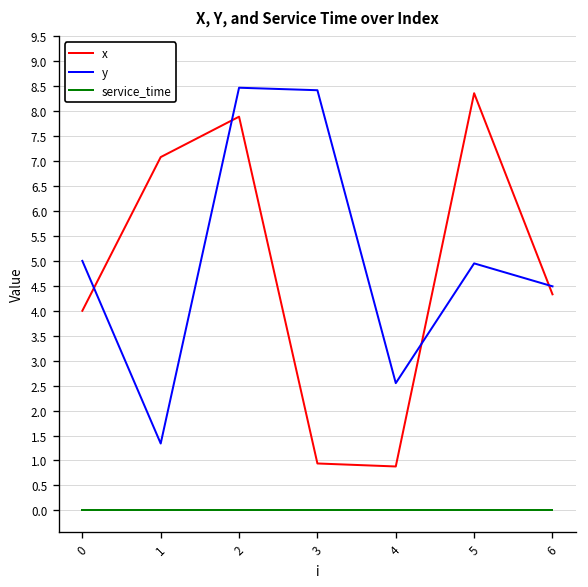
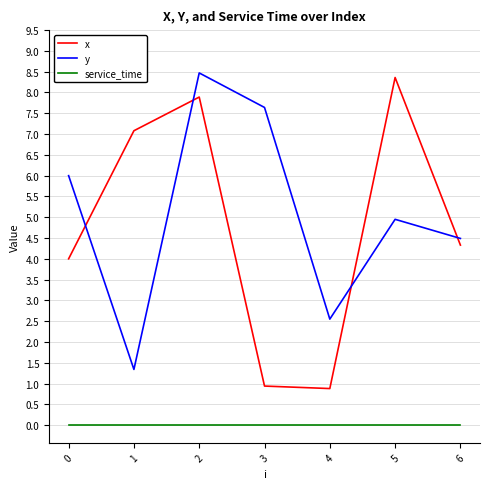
  {
    "x": {
      "0": 4.0,
      "1": 7.1,
      "2": 7.9,
      "3": 0.9,
      "4": 0.9,
      "5": 8.4,
      "6": 4.3
    },
    "y": {
-     "0": 5,
+     "0": 6,
      "1": 1.3,
      "2": 8.5,
-     "3": 8.4,
+     "3": 7.6,
      "4": 2.6,
      "5": 5.0,
      "6": 4.5
    },
    "service_time": {
      "0": 0.0,
      "1": 0.0,
      "2": 0.0,
      "3": 0.0,
      "4": 0.0,
      "5": 0.0,
      "6": 0.0
    }
  }
